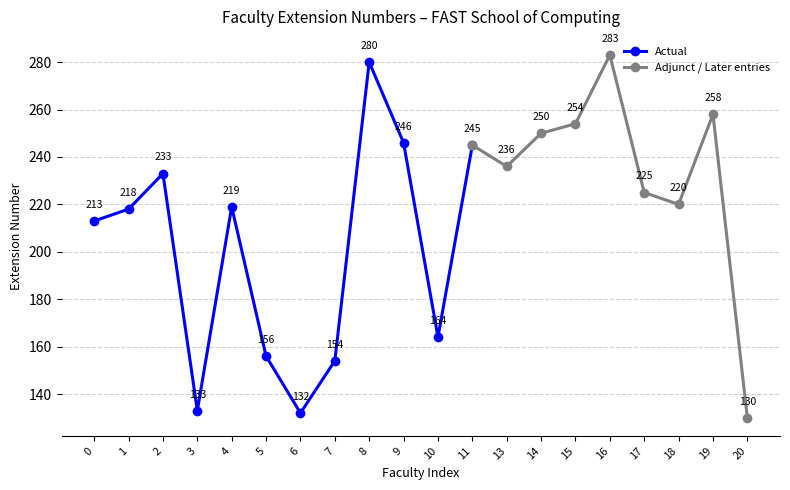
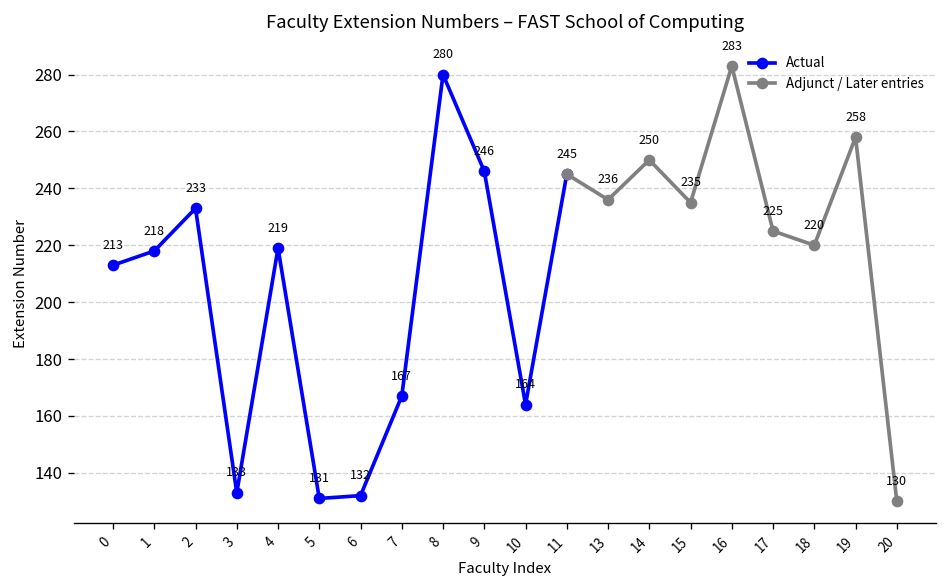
  {
    "Actual": {
      "0": 213,
      "1": 218,
      "2": 233,
      "3": 133,
      "4": 219,
-     "5": 156,
+     "5": 131,
      "6": 132,
-     "7": 154,
+     "7": 167,
      "8": 280,
      "9": 246,
      "10": 164
    },
    "Adjunct / Later entries": {
      "13": 236,
      "14": 250,
-     "15": 254,
+     "15": 235,
      "16": 283,
      "17": 225,
      "18": 220,
      "19": 258,
      "20": 130
    }
  }
